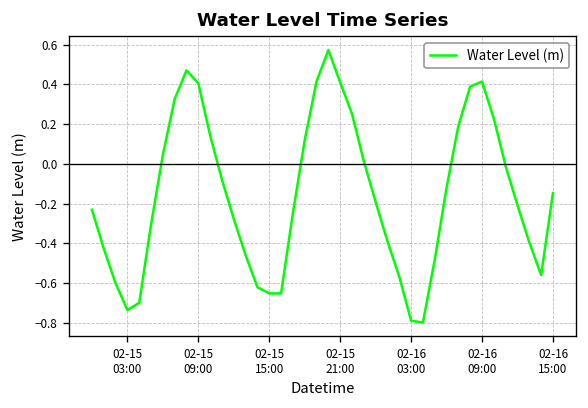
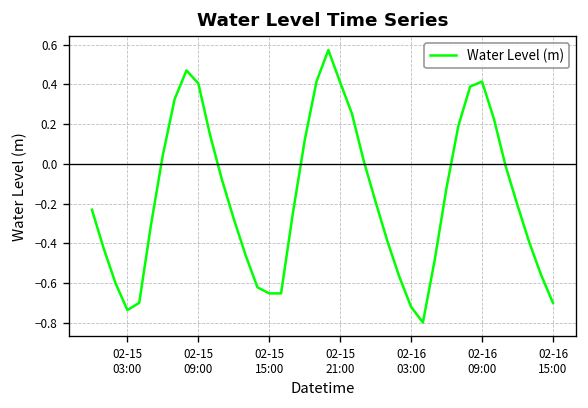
  {
    "02-15 03:00": -0.74,
    "02-15 09:00": 0.41,
    "02-15 15:00": -0.65,
    "02-15 21:00": 0.41,
-   "02-16 03:00": -0.79,
+   "02-16 03:00": -0.72,
    "02-16 09:00": 0.41,
-   "02-16 15:00": -0.15
+   "02-16 15:00": -0.70
  }
